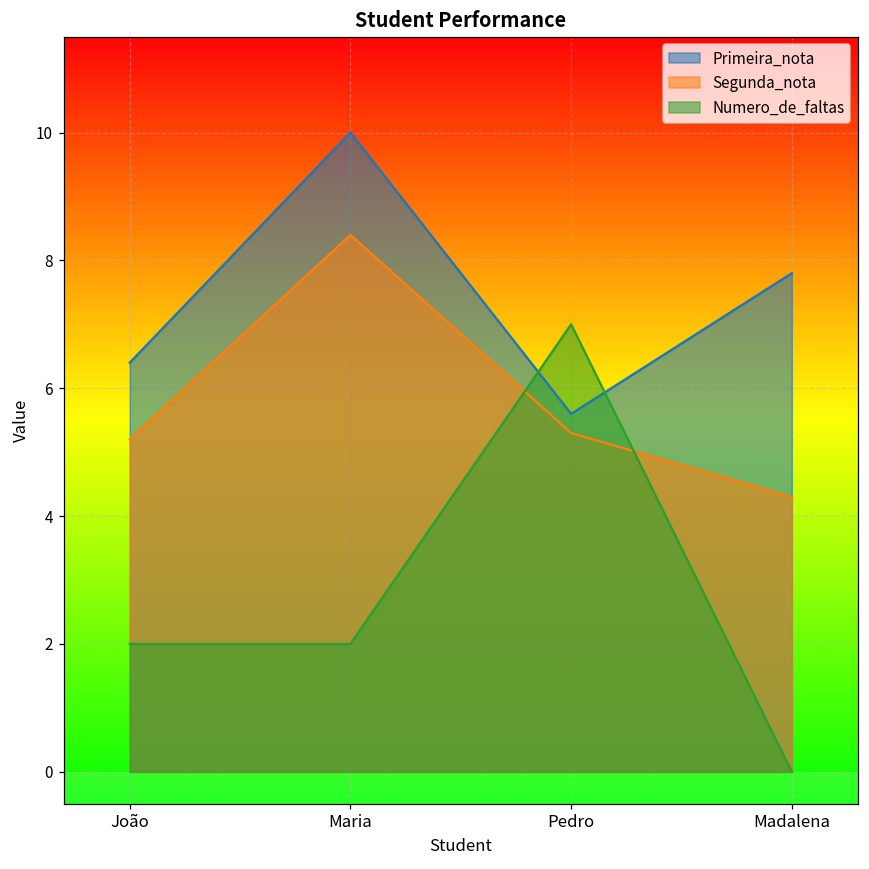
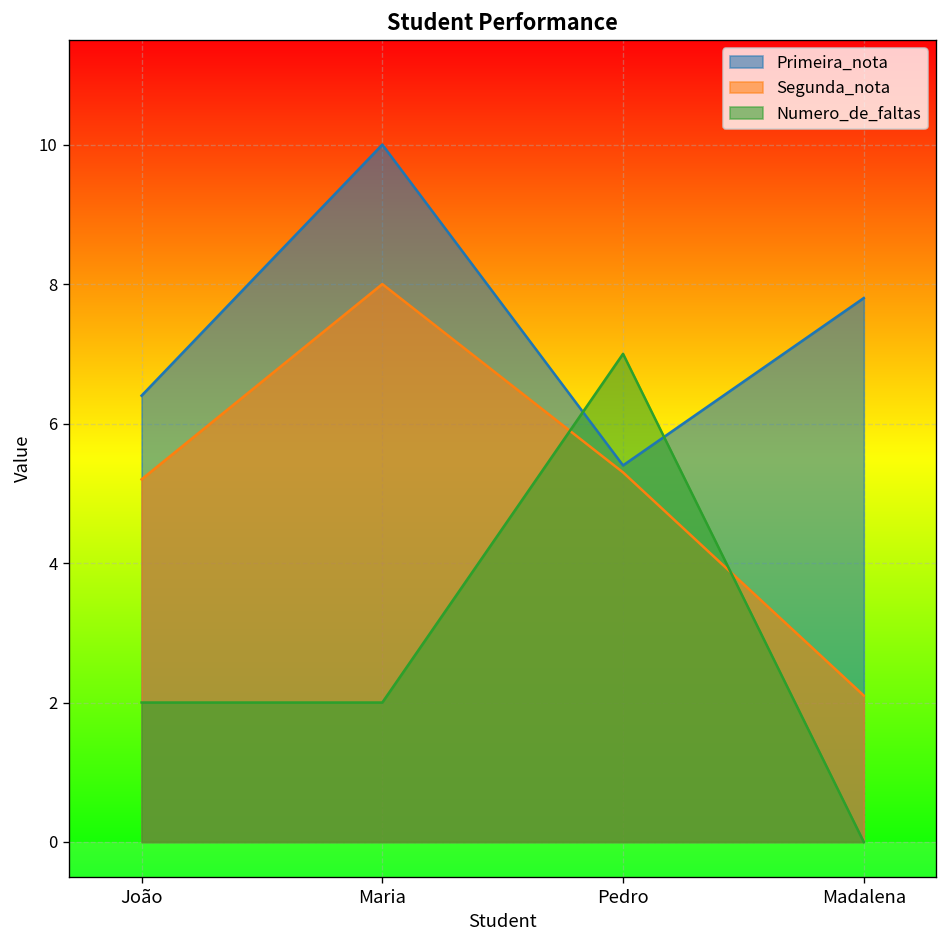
  {
    "Primeira_nota": {
      "João": 6.4,
      "Maria": 10.0,
-     "Pedro": 5.6,
+     "Pedro": 5.4,
      "Madalena": 7.8
    },
    "Segunda_nota": {
      "João": 5.2,
-     "Maria": 8.4,
+     "Maria": 8.0,
      "Pedro": 5.3,
-     "Madalena": 4.3
+     "Madalena": 2.1
    },
    "Numero_de_faltas": {
      "João": 2.0,
      "Maria": 2.0,
      "Pedro": 7.0,
      "Madalena": 0.0
    }
  }
